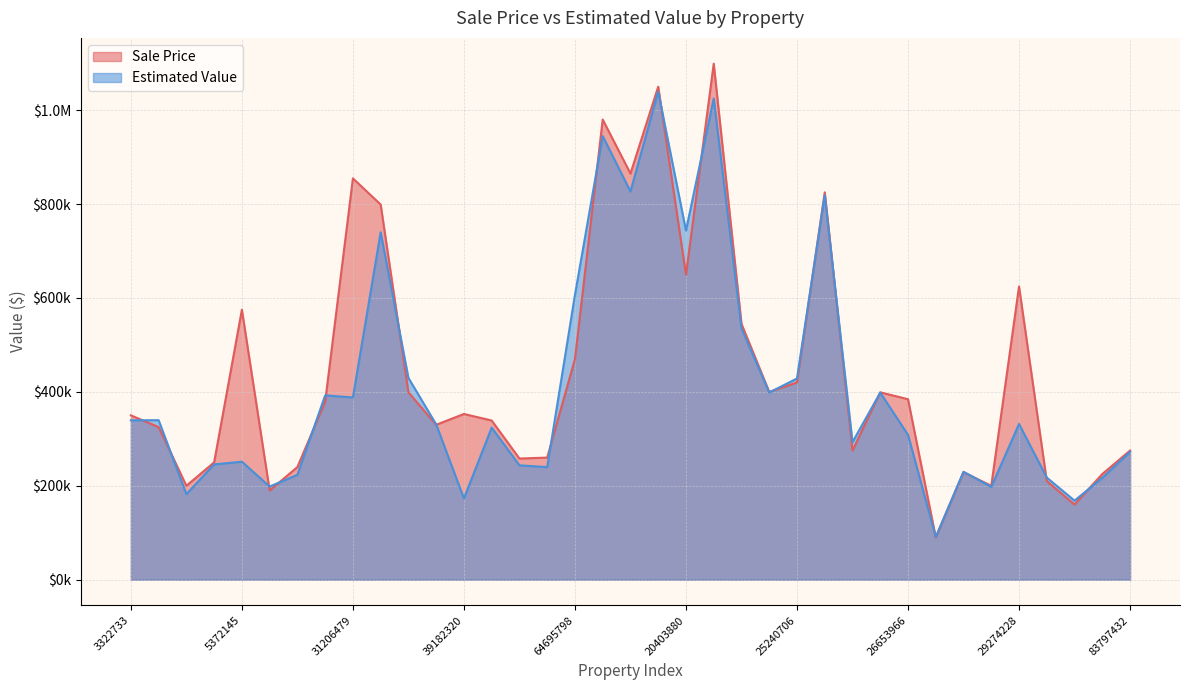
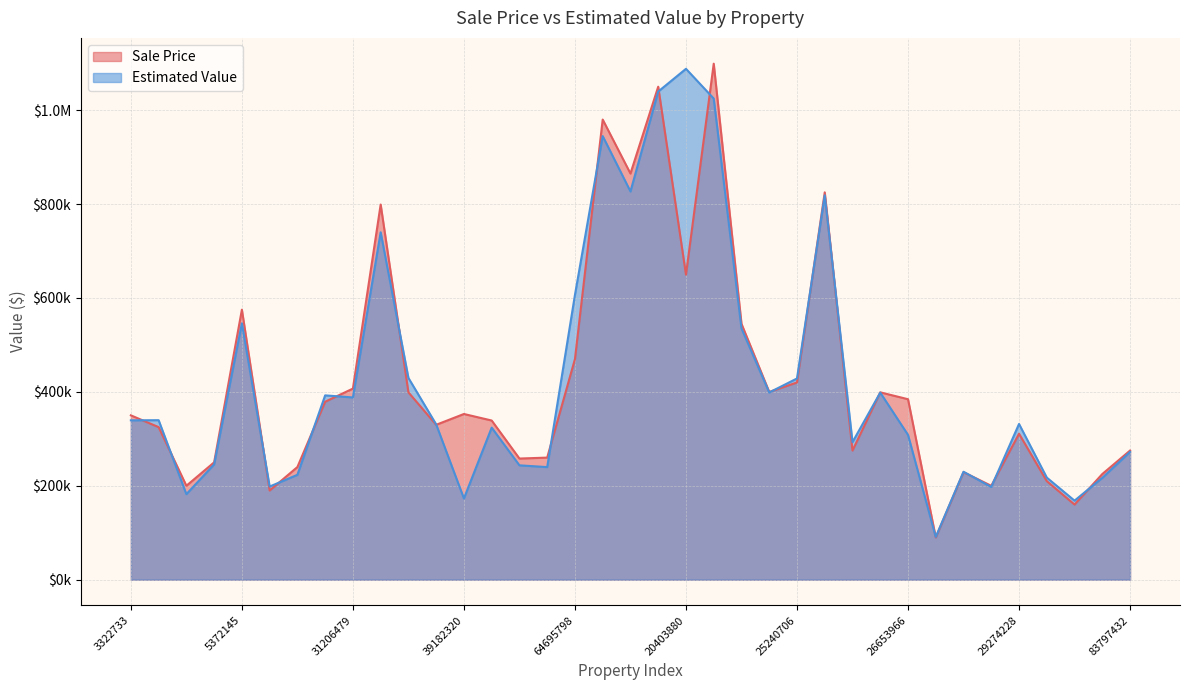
  {
    "Sale Price": {
      "3322733": "$350000",
      "5372145": "$580000",
-     "31206479": "$850000",
+     "31206479": "$410000",
      "39182320": "$350000",
      "64695798": "$470000",
      "20403880": "$650000",
      "25240706": "$420000",
      "26653966": "$380000",
-     "29274228": "$620000"
+     "29274228": "$310000"
    },
    "Estimated Value": {
      "3322733": "$340000",
-     "5372145": "$250000",
+     "5372145": "$550000",
      "31206479": "$390000",
      "39182320": "$170000",
      "64695798": "$610000",
-     "20403880": "$740000",
+     "20403880": "$1090000",
      "25240706": "$430000",
      "26653966": "$310000",
      "29274228": "$330000"
    }
  }
